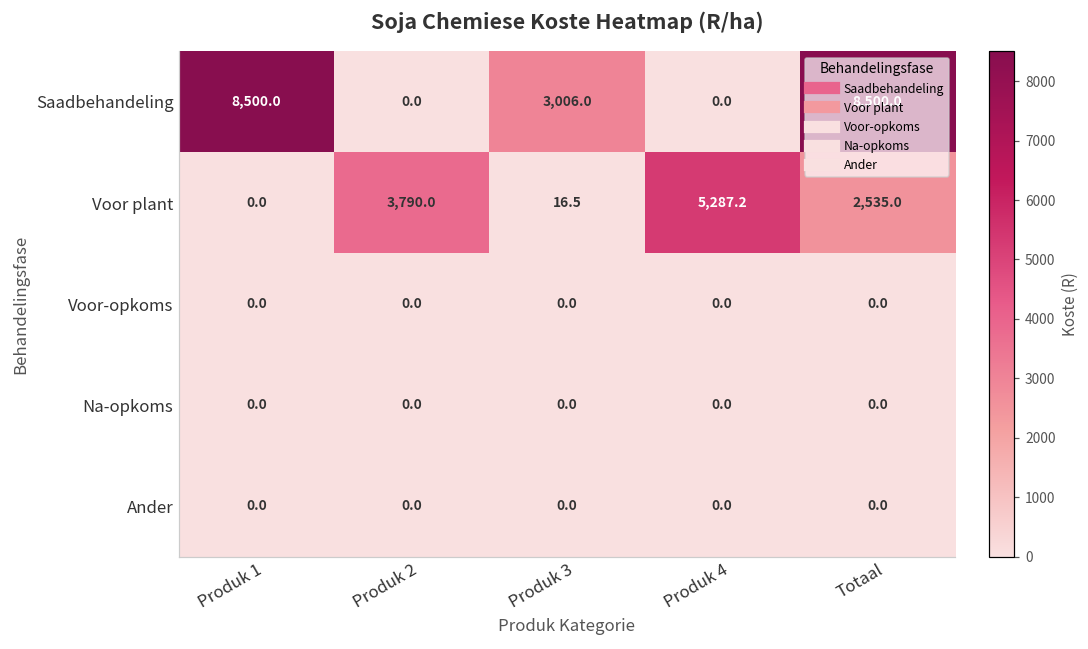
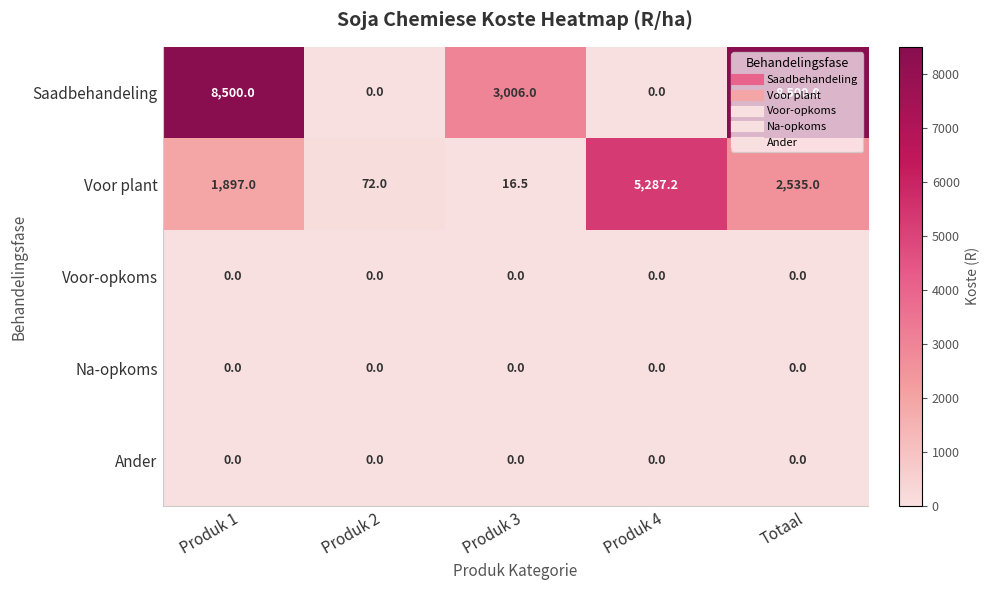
  {
    "Saadbehandeling": {
      "Produk 1": "8,500.0",
      "Produk 2": "0.0",
      "Produk 3": "3,006.0",
      "Produk 4": "0.0"
    },
    "Voor plant": {
-     "Produk 1": "0.0",
-     "Produk 2": "3,790.0",
+     "Produk 1": "1,897.0",
+     "Produk 2": "72.0",
      "Produk 3": "16.5",
      "Produk 4": "5,287.2",
      "Totaal": "2,535.0"
    },
    "Voor-opkoms": {
      "Produk 1": "0.0",
      "Produk 2": "0.0",
      "Produk 3": "0.0",
      "Produk 4": "0.0",
      "Totaal": "0.0"
    },
    "Na-opkoms": {
      "Produk 1": "0.0",
      "Produk 2": "0.0",
      "Produk 3": "0.0",
      "Produk 4": "0.0",
      "Totaal": "0.0"
    },
    "Ander": {
      "Produk 1": "0.0",
      "Produk 2": "0.0",
      "Produk 3": "0.0",
      "Produk 4": "0.0",
      "Totaal": "0.0"
    }
  }
